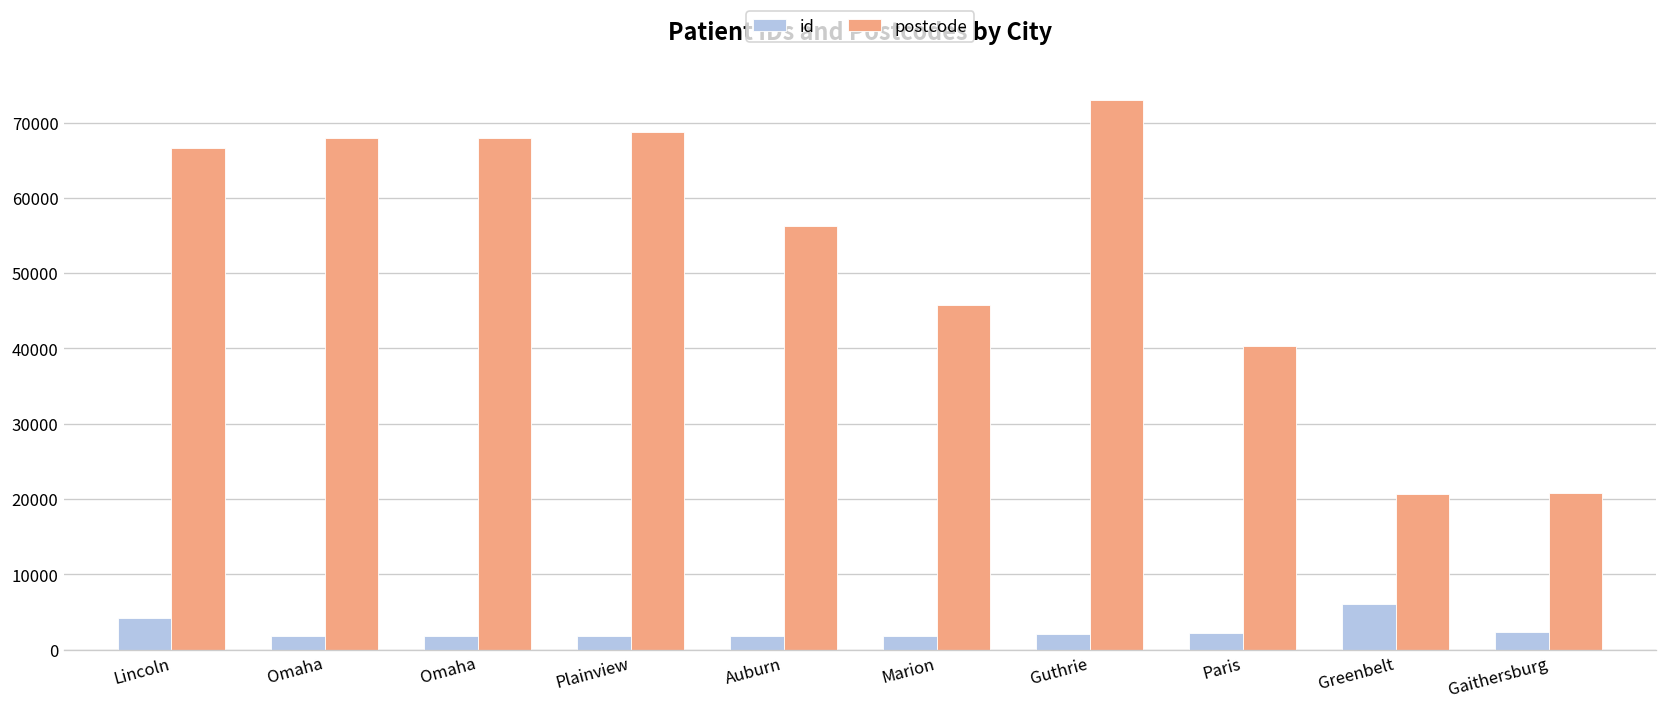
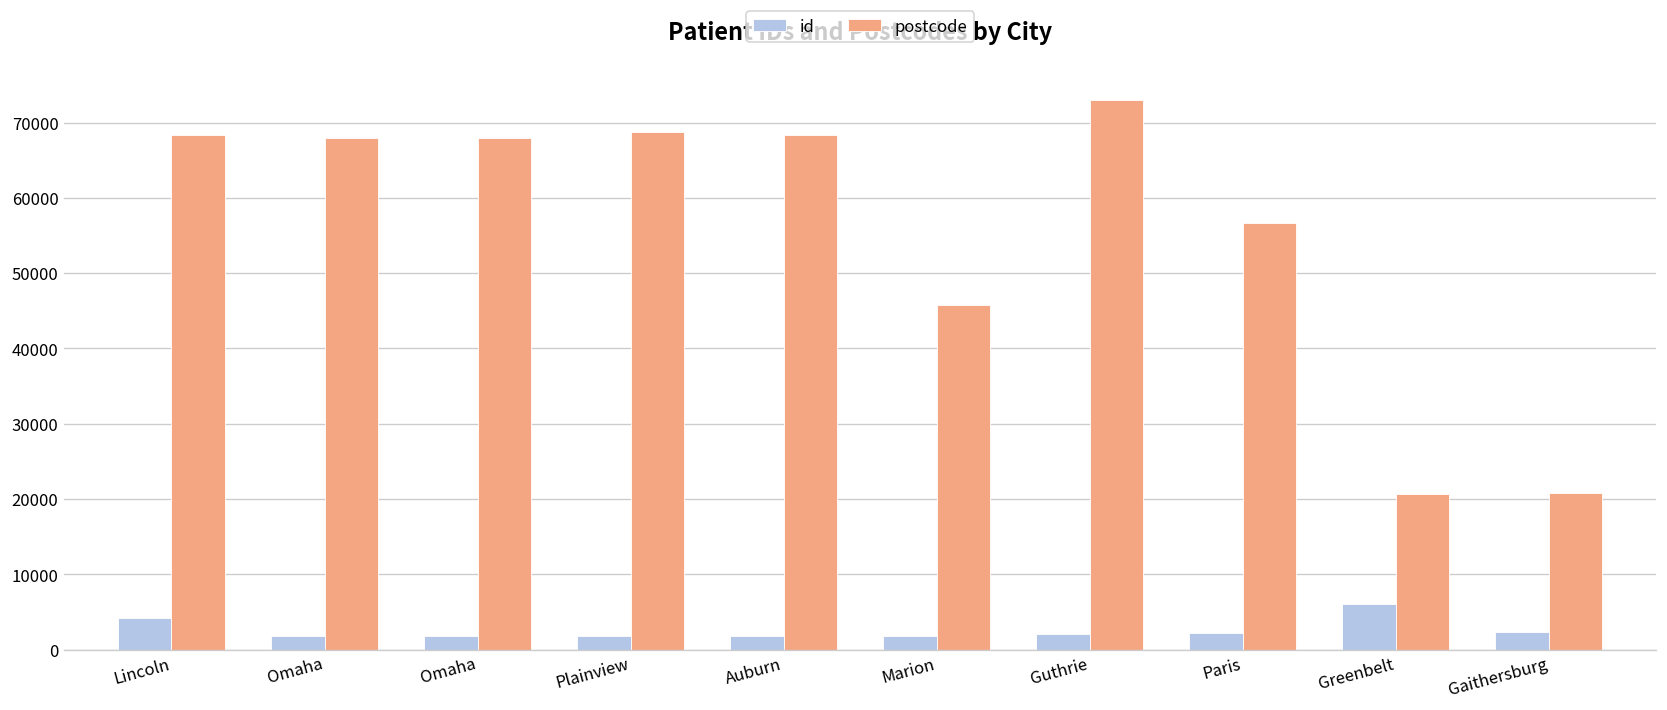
  {
    "id": {
      "Lincoln": 4000,
      "Plainview": 2000,
      "Auburn": 2000,
      "Marion": 2000,
      "Guthrie": 2000,
      "Paris": 2000,
      "Greenbelt": 6000,
      "Gaithersburg": 2000
    },
    "postcode": {
-     "Lincoln": 67000,
+     "Lincoln": 68000,
      "Plainview": 69000,
-     "Auburn": 56000,
+     "Auburn": 68000,
      "Marion": 46000,
      "Guthrie": 73000,
-     "Paris": 40000,
+     "Paris": 57000,
      "Greenbelt": 21000,
      "Gaithersburg": 21000
    }
  }
